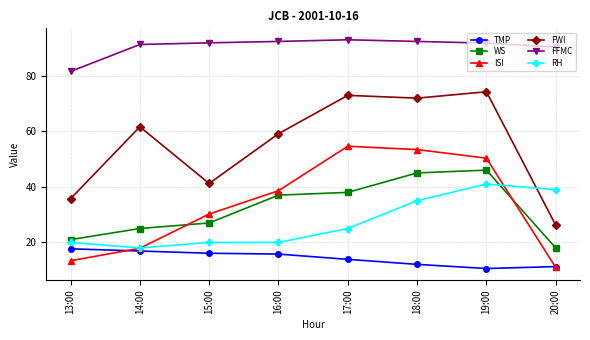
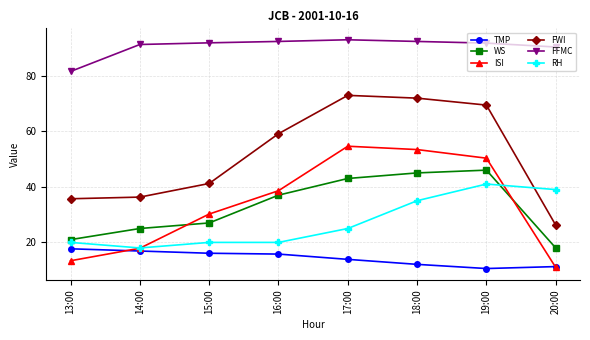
  {
    "TMP": {
      "13:00": 18,
      "14:00": 17,
      "15:00": 16,
      "16:00": 16,
      "17:00": 14,
      "18:00": 12,
      "19:00": 11
    },
    "WS": {
      "13:00": 21,
      "14:00": 25,
      "15:00": 27,
      "16:00": 37,
-     "17:00": 38,
+     "17:00": 43,
      "18:00": 45,
      "19:00": 46,
      "20:00": 18
    },
    "ISI": {
      "13:00": 13,
      "15:00": 30,
      "16:00": 39,
      "17:00": 55,
      "18:00": 53,
      "19:00": 50
    },
    "FWI": {
      "13:00": 36,
-     "14:00": 62,
+     "14:00": 36,
      "15:00": 41,
      "16:00": 59,
      "17:00": 73,
      "18:00": 72,
-     "19:00": 74,
+     "19:00": 69,
      "20:00": 26
    },
    "FFMC": {
      "13:00": 82,
      "14:00": 91,
      "15:00": 92,
      "16:00": 92,
      "17:00": 93,
      "18:00": 92
    },
    "RH": {
      "13:00": 20,
      "15:00": 20,
      "16:00": 20,
      "17:00": 25,
      "18:00": 35,
      "19:00": 41,
      "20:00": 39
    }
  }
